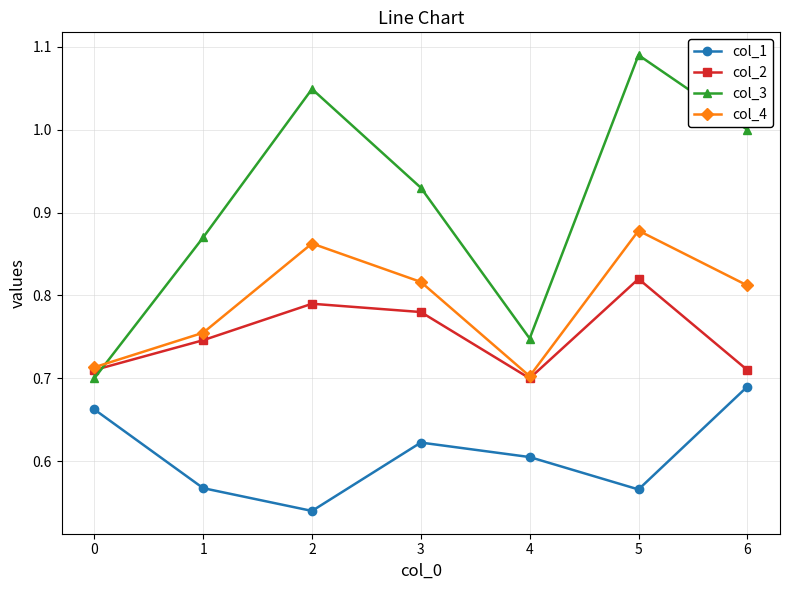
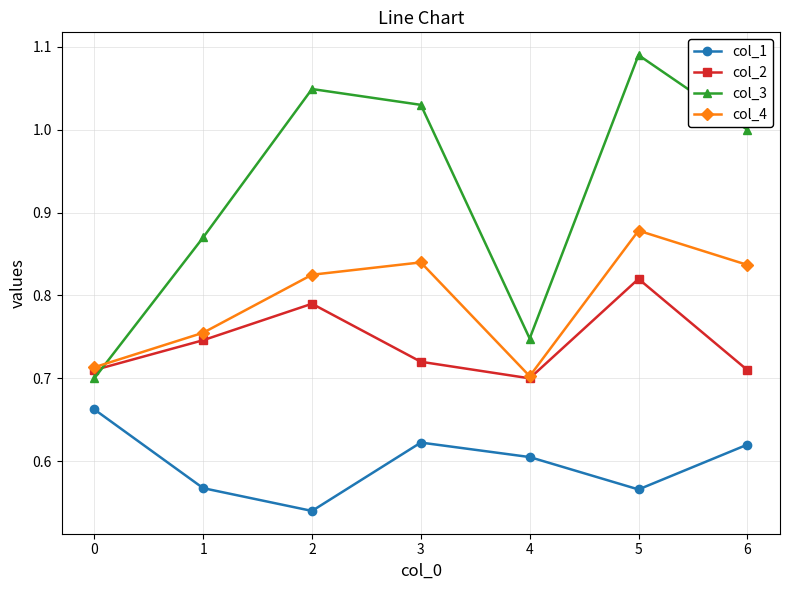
  {
    "col_1": {
      "0": 0.66,
      "1": 0.57,
      "2": 0.54,
      "3": 0.62,
      "4": 0.61,
      "5": 0.57,
-     "6": 0.69
+     "6": 0.62
    },
    "col_2": {
      "0": 0.71,
      "1": 0.75,
      "2": 0.79,
-     "3": 0.78,
+     "3": 0.72,
      "5": 0.82,
      "6": 0.71
    },
    "col_3": {
      "0": 0.70,
      "1": 0.87,
      "2": 1.05,
-     "3": 0.93,
+     "3": 1.03,
      "4": 0.75,
      "5": 1.09,
      "6": 1.00
    },
    "col_4": {
      "0": 0.71,
      "1": 0.75,
-     "2": 0.86,
-     "3": 0.82,
+     "2": 0.82,
+     "3": 0.84,
      "5": 0.88,
-     "6": 0.81
+     "6": 0.84
    }
  }
